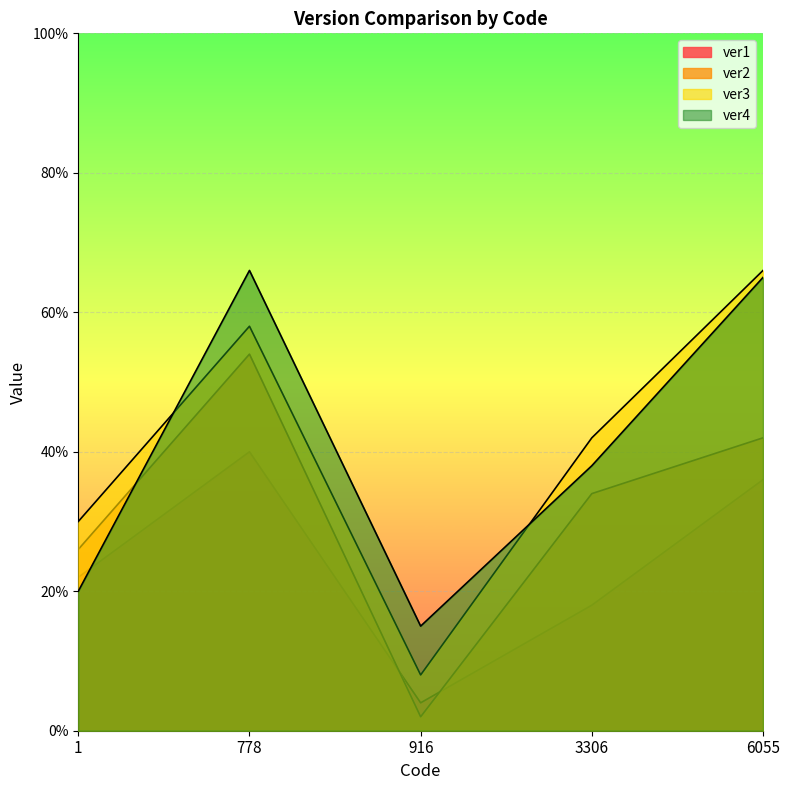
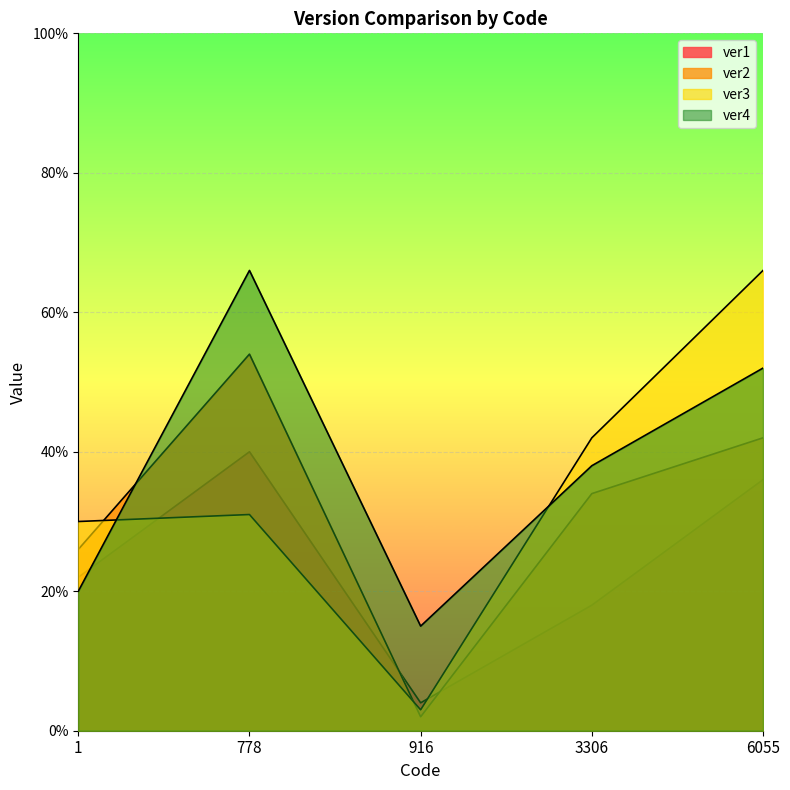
  {
    "ver1": {
      "1": "22%",
      "778": "40%",
      "916": "4%",
      "3306": "18%",
      "6055": "36%"
    },
    "ver2": {
      "1": "26%",
      "778": "54%",
      "916": "2%",
      "3306": "34%",
      "6055": "42%"
    },
    "ver3": {
      "1": "30%",
-     "778": "58%",
-     "916": "8%",
+     "778": "31%",
+     "916": "3%",
      "3306": "42%",
      "6055": "66%"
    },
    "ver4": {
      "1": "20%",
      "778": "66%",
      "916": "15%",
      "3306": "38%",
-     "6055": "65%"
+     "6055": "52%"
    }
  }
